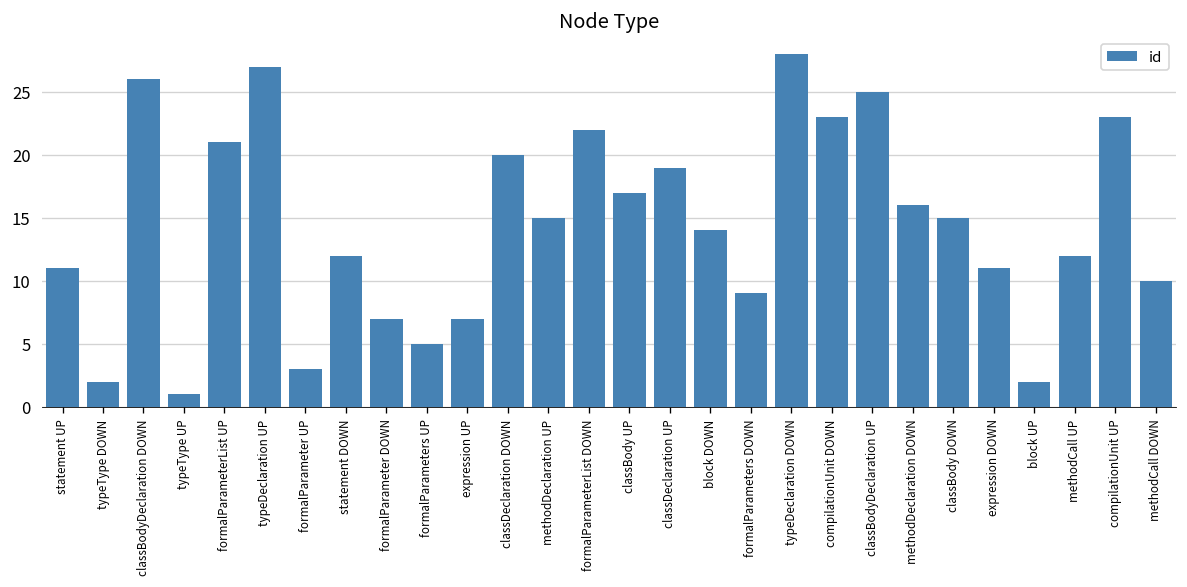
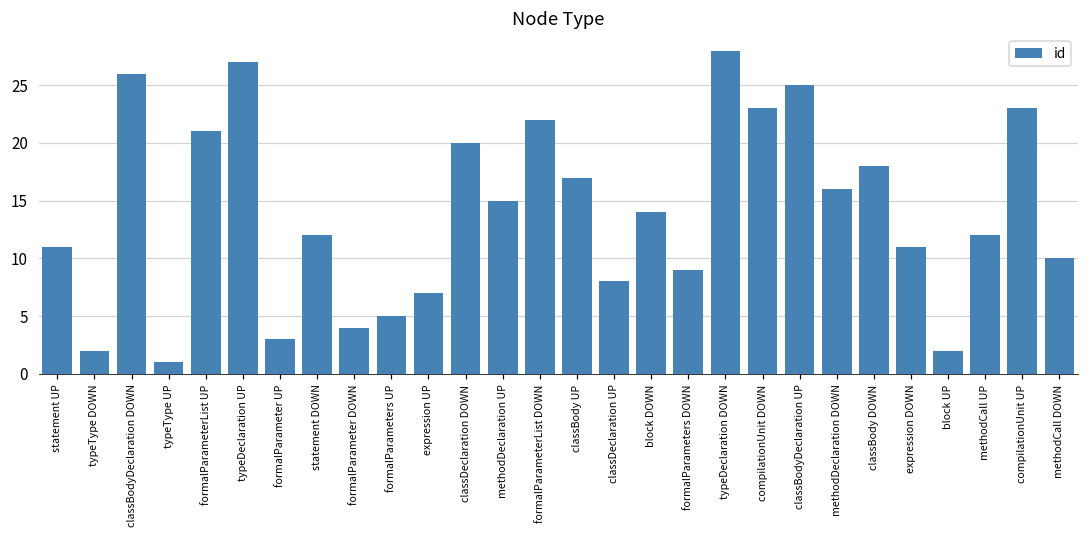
  {
    "statement UP": 11,
    "typeType DOWN": 2,
    "classBodyDeclaration DOWN": 26,
    "typeType UP": 1,
    "formalParameterList UP": 21,
    "typeDeclaration UP": 27,
    "formalParameter UP": 3,
    "statement DOWN": 12,
-   "formalParameter DOWN": 7,
+   "formalParameter DOWN": 4,
    "formalParameters UP": 5,
    "expression UP": 7,
    "classDeclaration DOWN": 20,
    "methodDeclaration UP": 15,
    "formalParameterList DOWN": 22,
    "classBody UP": 17,
-   "classDeclaration UP": 19,
+   "classDeclaration UP": 8,
    "block DOWN": 14,
    "formalParameters DOWN": 9,
    "typeDeclaration DOWN": 28,
    "compilationUnit DOWN": 23,
    "classBodyDeclaration UP": 25,
    "methodDeclaration DOWN": 16,
-   "classBody DOWN": 15,
+   "classBody DOWN": 18,
    "expression DOWN": 11,
    "block UP": 2,
    "methodCall UP": 12,
    "compilationUnit UP": 23,
    "methodCall DOWN": 10
  }
